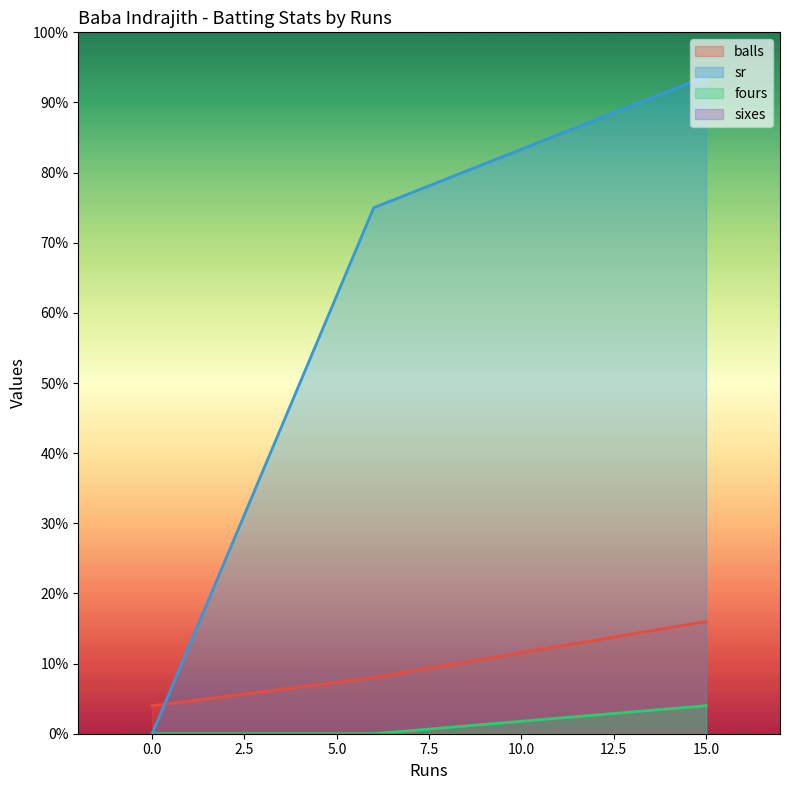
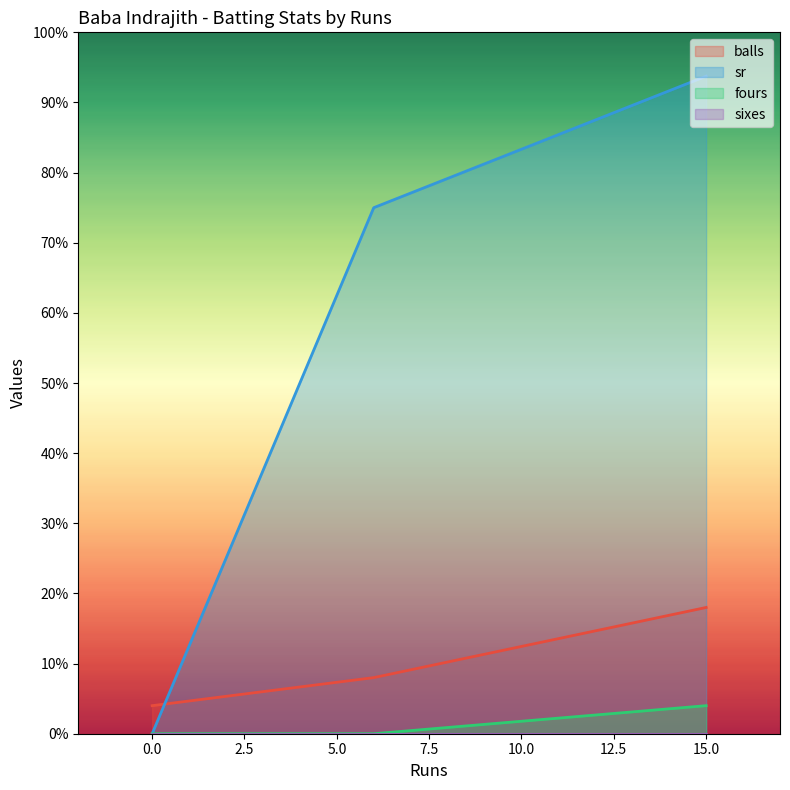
  {
    "balls": {
      "0.0": "4%",
-     "15.0": "16%"
+     "15.0": "18%"
    },
    "fours": {
      "15.0": "4%"
    },
    "sixes": {
      "15.0": "0%"
    }
  }
